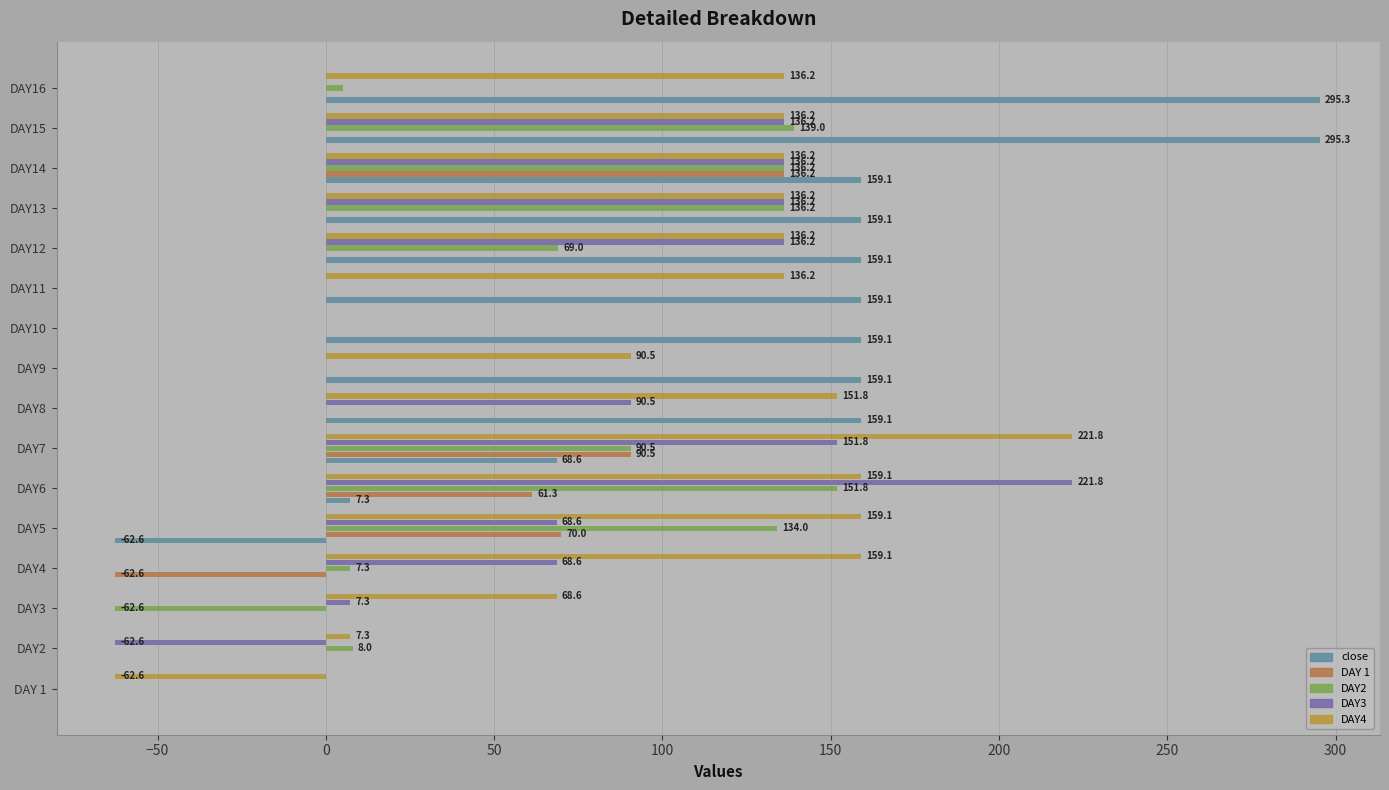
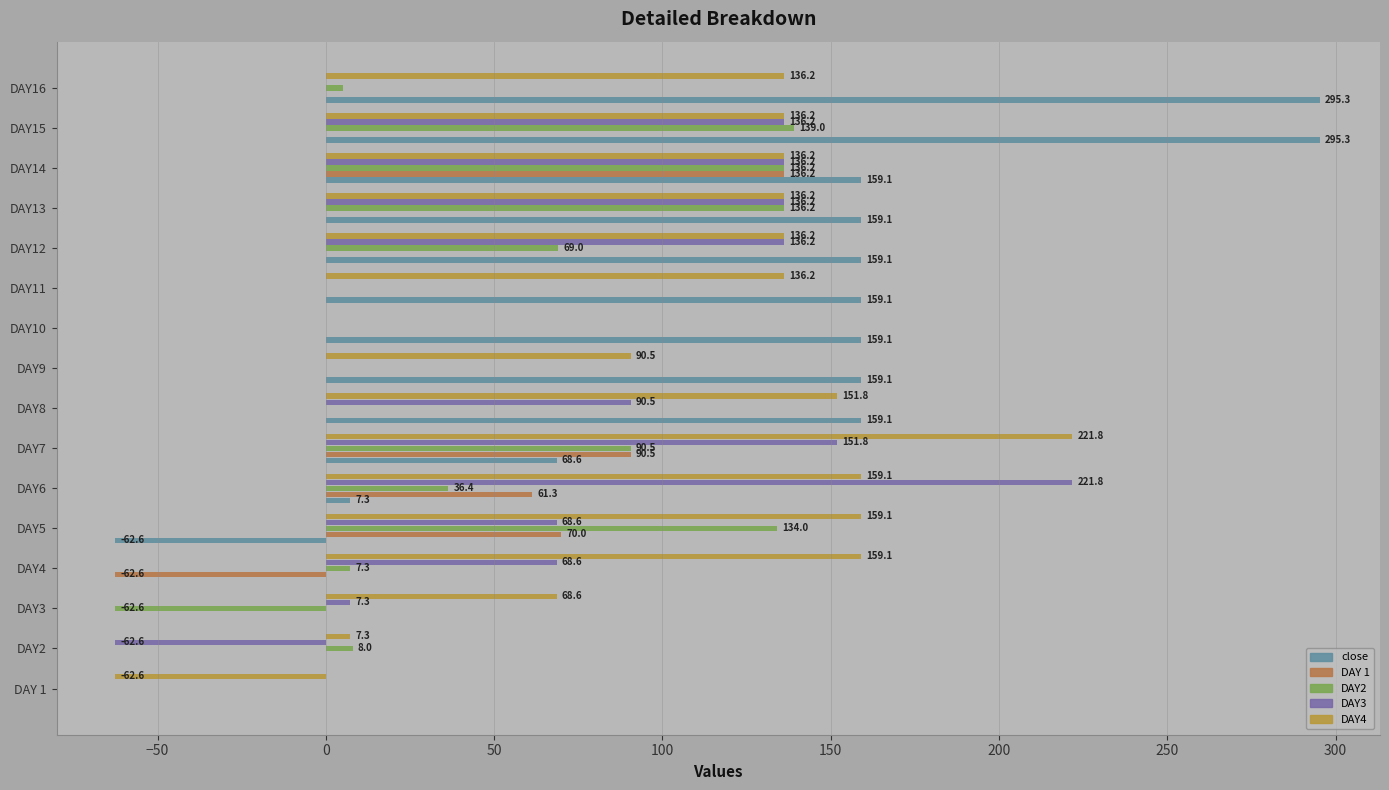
  {
    "DAY2": {
      "DAY12": 69.0,
-     "DAY6": 151.8,
+     "DAY6": 36.4,
      "DAY5": 134.0,
      "DAY4": 7.3,
      "DAY3": -62.6,
      "DAY2": 8.0
    }
  }
